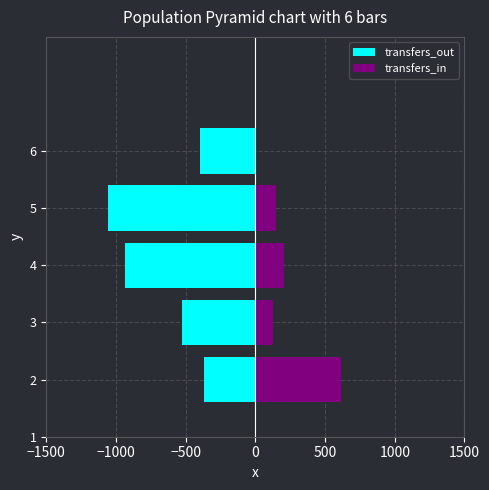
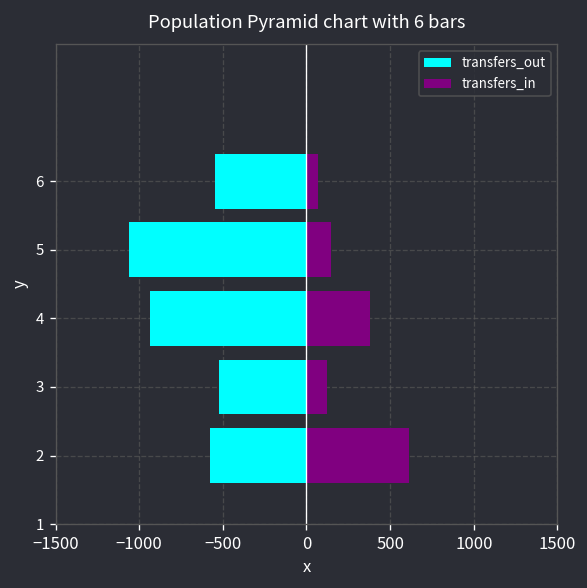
  {
    "transfers_out": {
-     "6": -400,
+     "6": -550,
      "5": -1060,
      "4": -940,
      "3": -530,
-     "2": -370,
+     "2": -580,
      "1": 0
    },
    "transfers_in": {
-     "6": 0,
+     "6": 70,
      "5": 150,
-     "4": 210,
+     "4": 380,
      "3": 120,
      "2": 610,
      "1": 0
    }
  }
